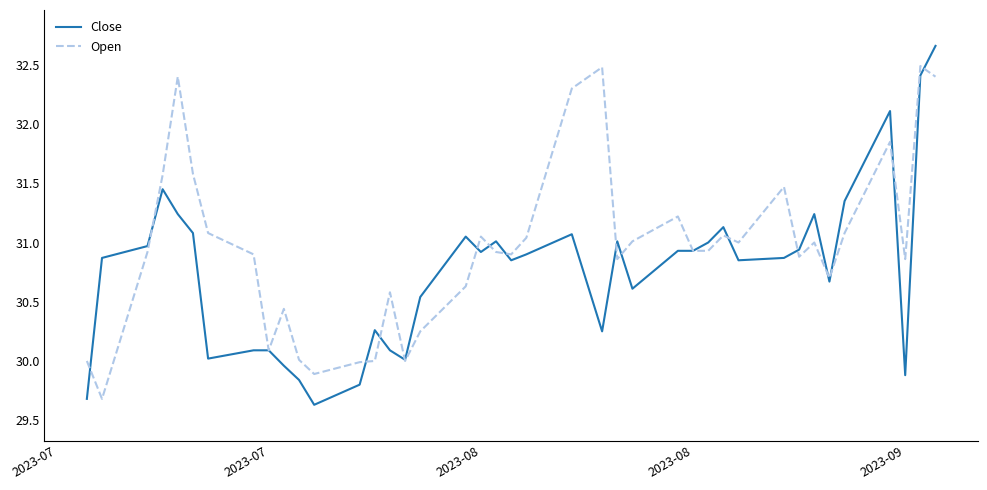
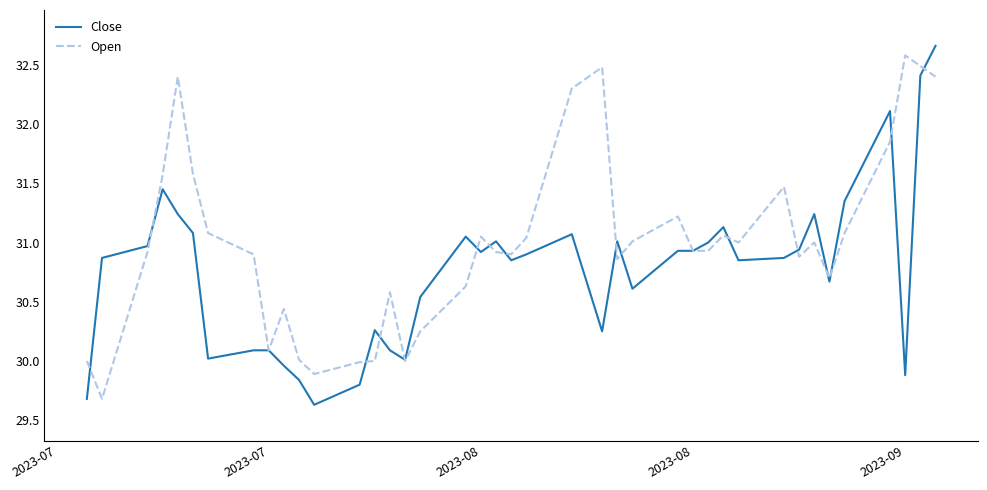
  {
    "Close": {
      "2023-09": 29.88
    },
    "Open": {
-     "2023-09": 30.86
+     "2023-09": 32.58
    }
  }
